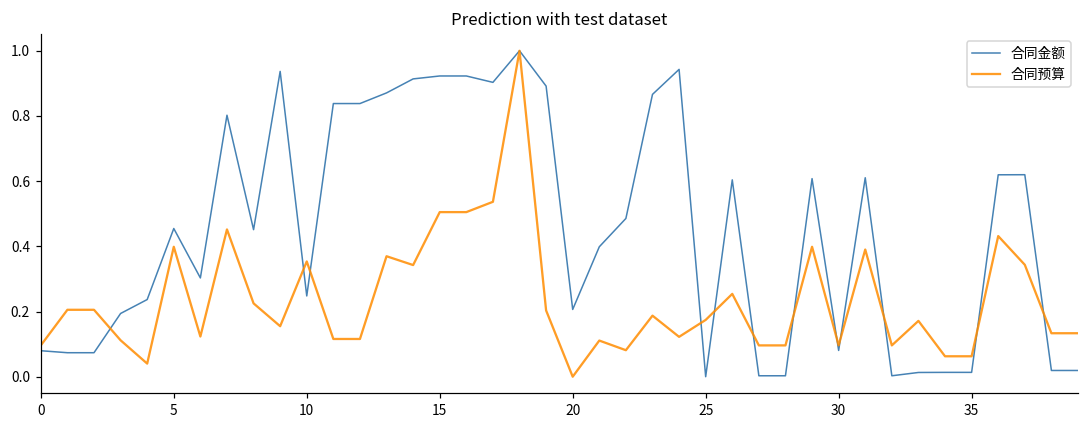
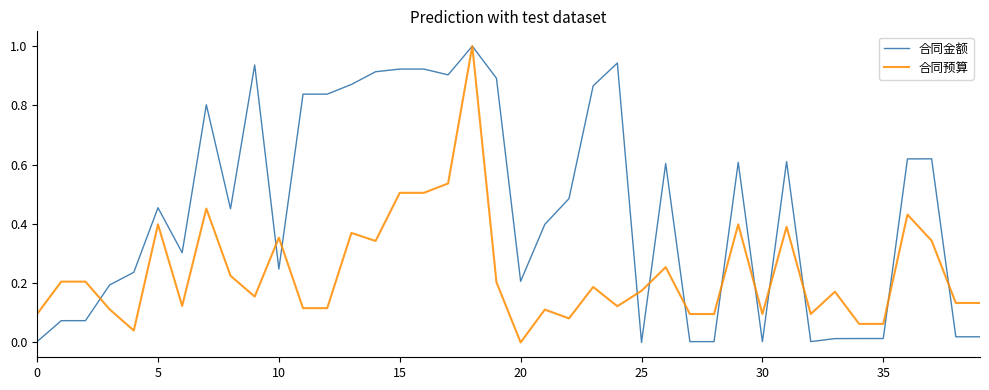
  {
    "合同金额": {
-     "0": 0.08,
+     "0": 0.00,
      "5": 0.45,
      "10": 0.25,
      "15": 0.92,
      "20": 0.21,
      "25": 0.00,
-     "30": 0.08,
+     "30": 0.00,
      "35": 0.01
    },
    "合同预算": {
      "0": 0.10,
      "5": 0.40,
      "10": 0.35,
      "15": 0.50,
      "20": 0.00,
      "25": 0.17,
      "30": 0.10,
      "35": 0.06
    }
  }
